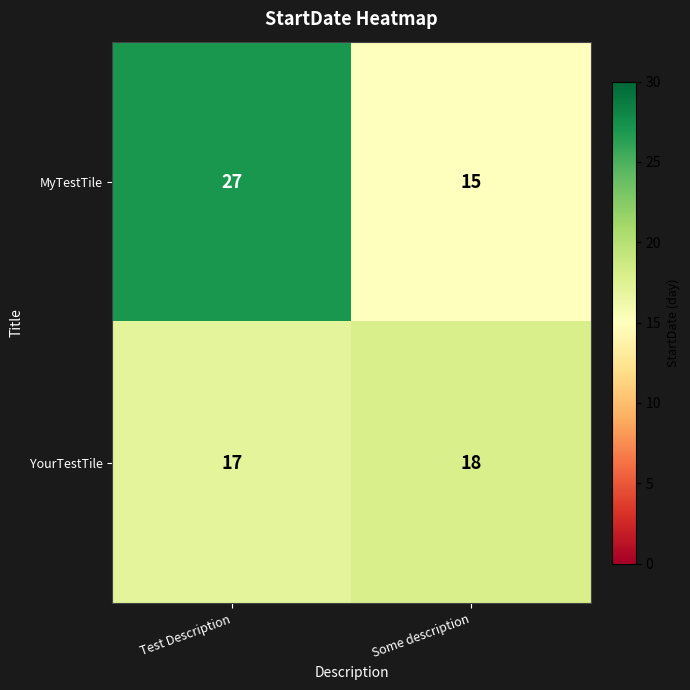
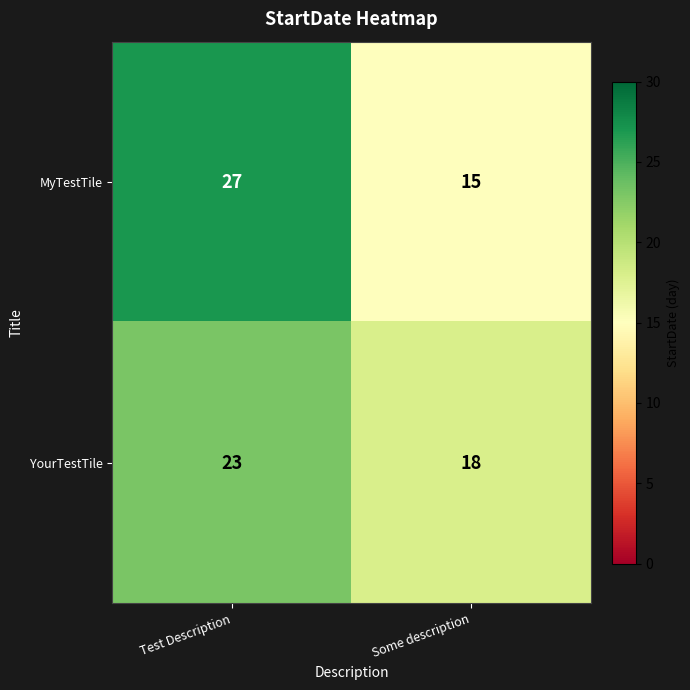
  {
    "MyTestTile": {
      "Test Description": 27,
      "Some description": 15
    },
    "YourTestTile": {
-     "Test Description": 17,
+     "Test Description": 23,
      "Some description": 18
    }
  }
